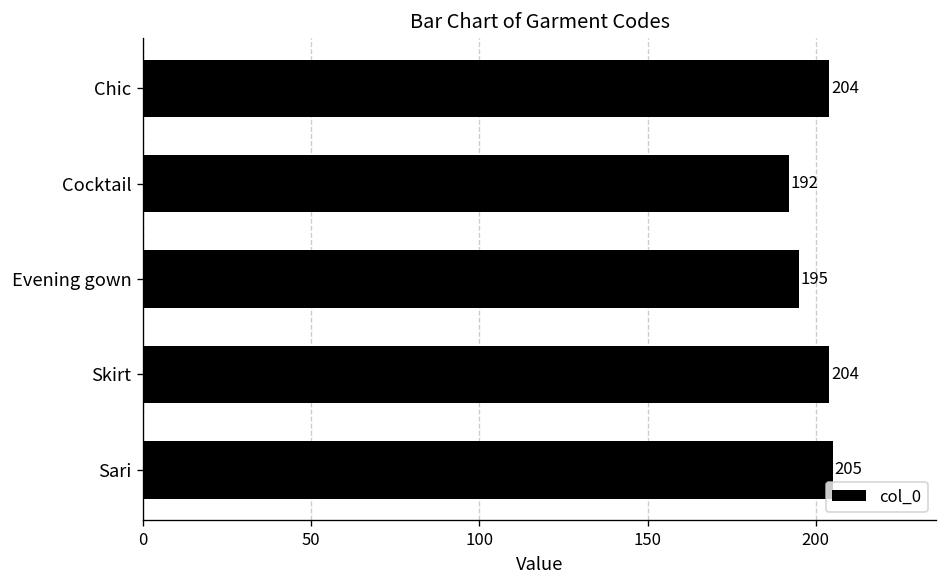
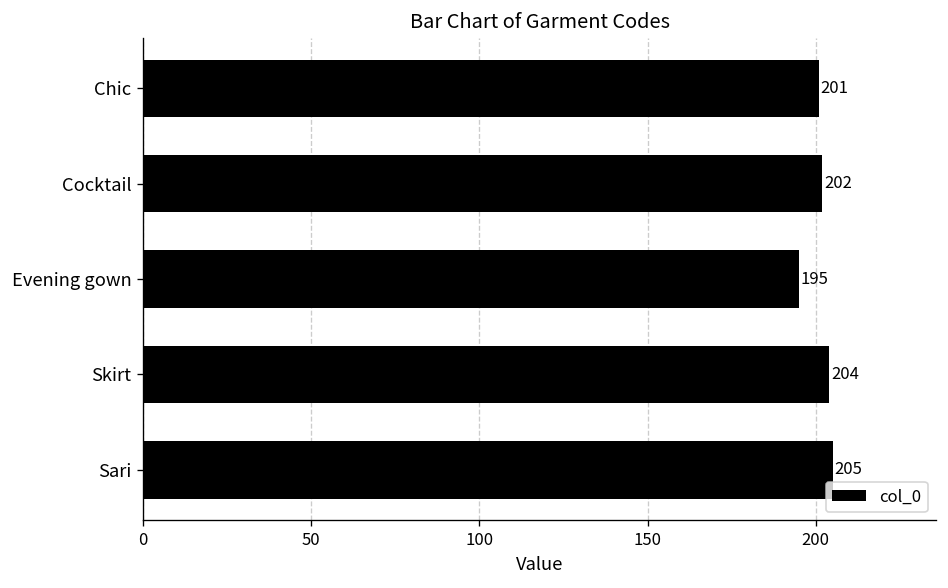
  {
-   "Chic": 204,
-   "Cocktail": 192,
+   "Chic": 201,
+   "Cocktail": 202,
    "Evening gown": 195,
    "Skirt": 204,
    "Sari": 205
  }
